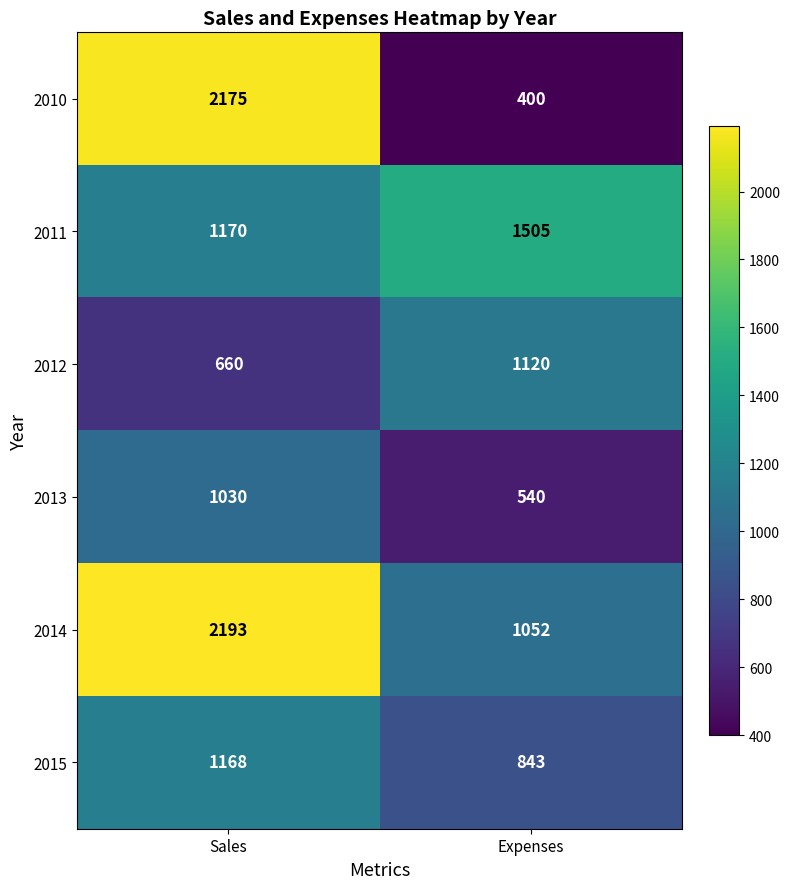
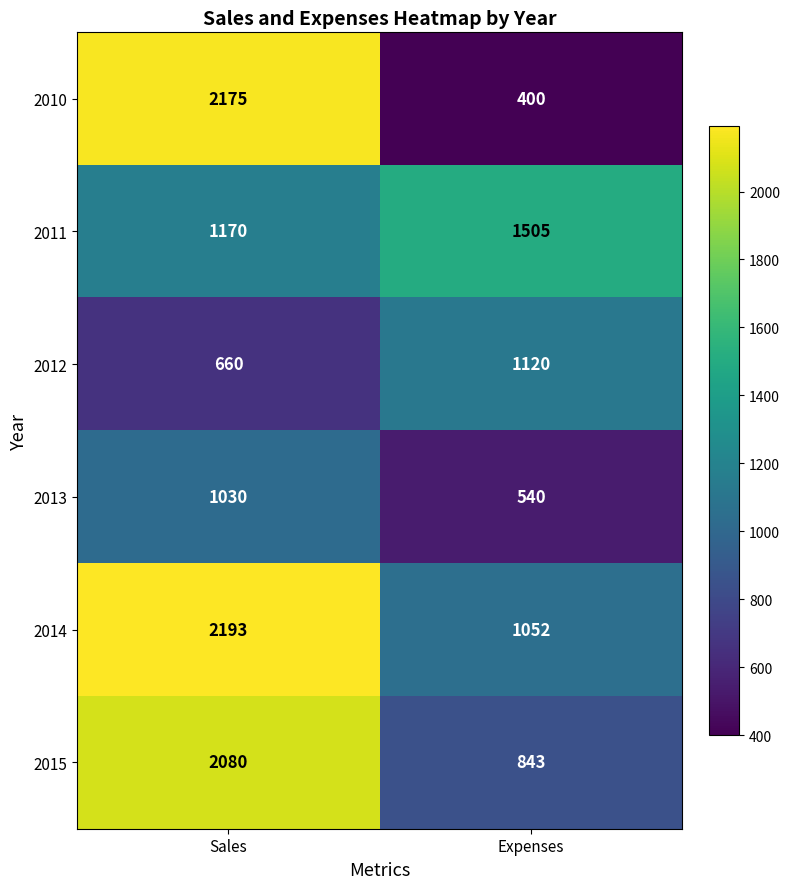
  {
    "2010": {
      "Sales": 2175,
      "Expenses": 400
    },
    "2011": {
      "Sales": 1170,
      "Expenses": 1505
    },
    "2012": {
      "Sales": 660,
      "Expenses": 1120
    },
    "2013": {
      "Sales": 1030,
      "Expenses": 540
    },
    "2014": {
      "Sales": 2193,
      "Expenses": 1052
    },
    "2015": {
-     "Sales": 1168,
+     "Sales": 2080,
      "Expenses": 843
    }
  }
